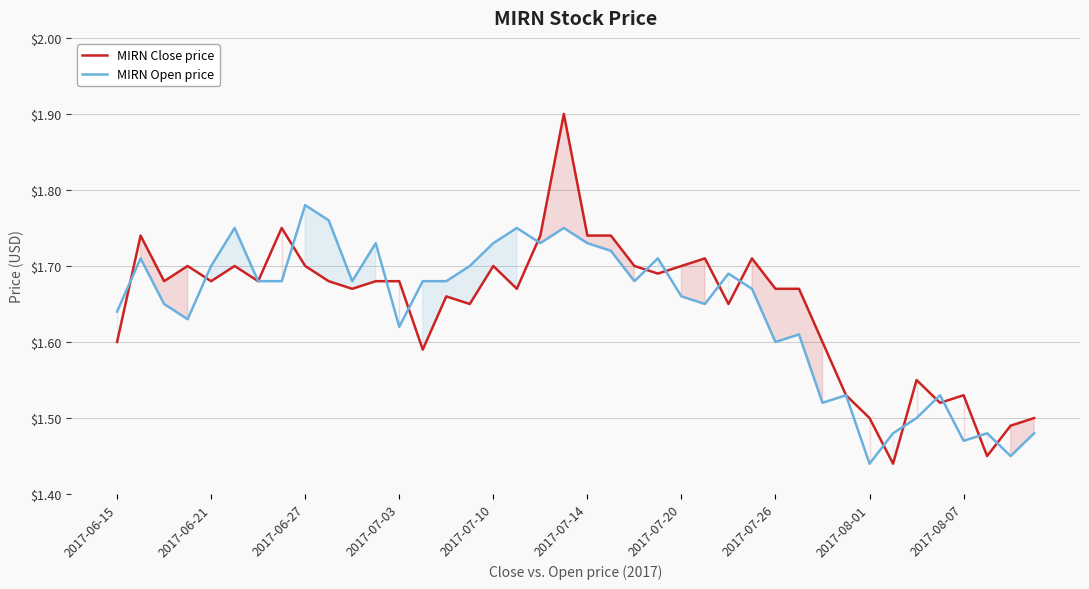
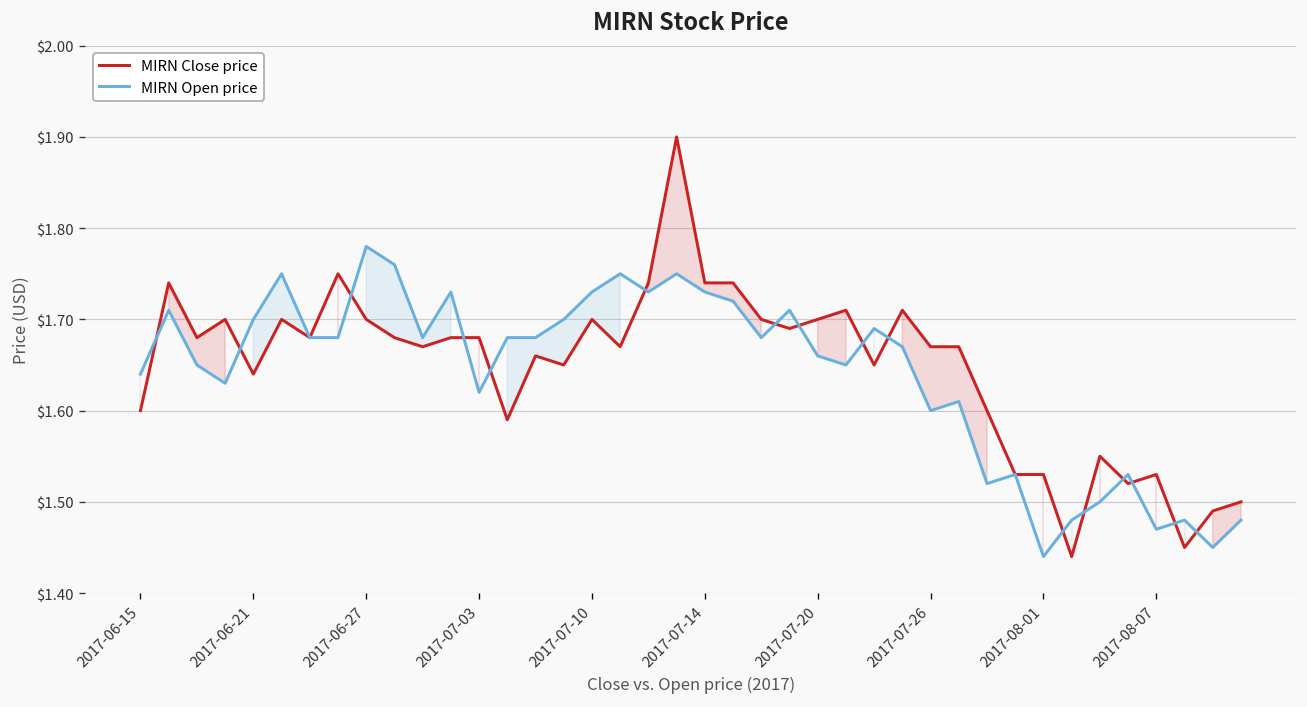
  {
    "MIRN Close price": {
      "2017-06-15": "$1.60",
-     "2017-06-21": "$1.68",
+     "2017-06-21": "$1.64",
      "2017-06-27": "$1.70",
      "2017-07-03": "$1.68",
      "2017-07-10": "$1.70",
      "2017-07-14": "$1.74",
      "2017-07-20": "$1.70",
      "2017-07-26": "$1.67",
-     "2017-08-01": "$1.50",
+     "2017-08-01": "$1.53",
      "2017-08-07": "$1.53"
    },
    "MIRN Open price": {
      "2017-06-15": "$1.64",
      "2017-06-21": "$1.70",
      "2017-06-27": "$1.78",
      "2017-07-03": "$1.62",
      "2017-07-10": "$1.73",
      "2017-07-14": "$1.73",
      "2017-07-20": "$1.66",
      "2017-07-26": "$1.60",
      "2017-08-01": "$1.44",
      "2017-08-07": "$1.47"
    }
  }
